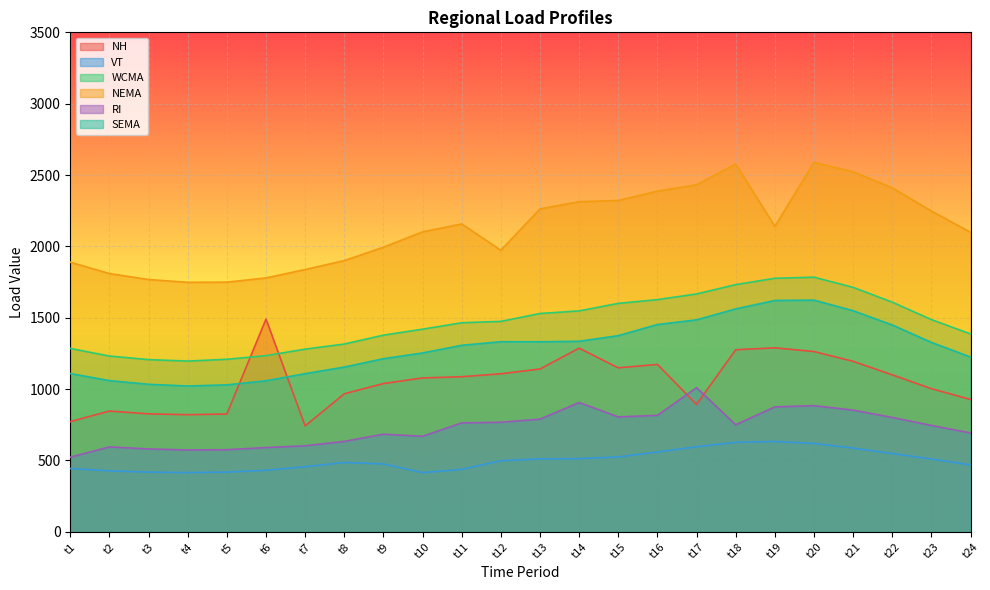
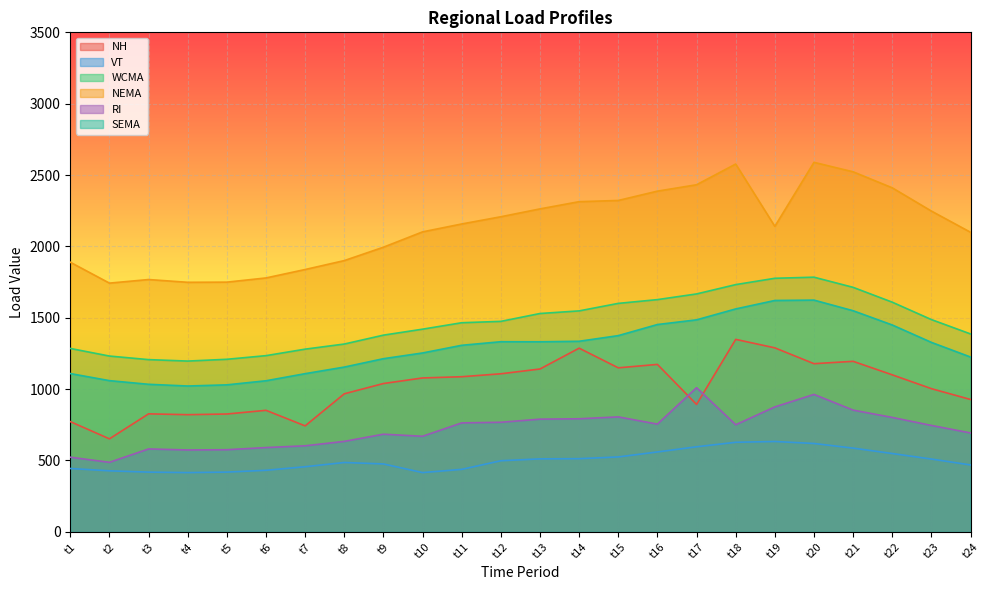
  {
    "NH": {
      "t1": 770,
-     "t2": 850,
+     "t2": 650,
      "t3": 830,
      "t4": 820,
      "t5": 830,
-     "t6": 1490,
+     "t6": 850,
      "t7": 740,
      "t8": 970,
      "t9": 1040,
      "t10": 1080,
      "t11": 1090,
      "t12": 1110,
      "t13": 1140,
      "t14": 1290,
      "t15": 1150,
      "t16": 1170,
      "t17": 890,
-     "t18": 1280,
+     "t18": 1350,
      "t19": 1290,
-     "t20": 1260,
+     "t20": 1180,
      "t21": 1190,
      "t22": 1100,
      "t23": 1000,
      "t24": 930
    },
    "NEMA": {
      "t1": 1890,
-     "t2": 1810,
+     "t2": 1740,
      "t3": 1770,
      "t4": 1750,
      "t5": 1750,
      "t6": 1780,
      "t7": 1840,
      "t8": 1900,
      "t9": 1990,
      "t10": 2100,
      "t11": 2160,
-     "t12": 1970,
+     "t12": 2210,
      "t13": 2260,
      "t14": 2310,
      "t15": 2320,
      "t16": 2390,
      "t17": 2430,
      "t18": 2580,
      "t19": 2140,
      "t20": 2590,
      "t21": 2520,
      "t22": 2410,
      "t23": 2250,
      "t24": 2100
    },
    "RI": {
      "t1": 520,
-     "t2": 590,
+     "t2": 490,
      "t3": 580,
      "t4": 570,
      "t5": 580,
      "t6": 590,
      "t7": 600,
      "t8": 630,
      "t9": 680,
      "t10": 670,
      "t11": 760,
      "t12": 770,
      "t13": 790,
-     "t14": 910,
+     "t14": 790,
      "t15": 810,
-     "t16": 820,
+     "t16": 750,
      "t17": 1010,
      "t18": 750,
      "t19": 880,
-     "t20": 880,
+     "t20": 960,
      "t21": 850,
      "t22": 800,
      "t23": 750,
      "t24": 690
    }
  }
